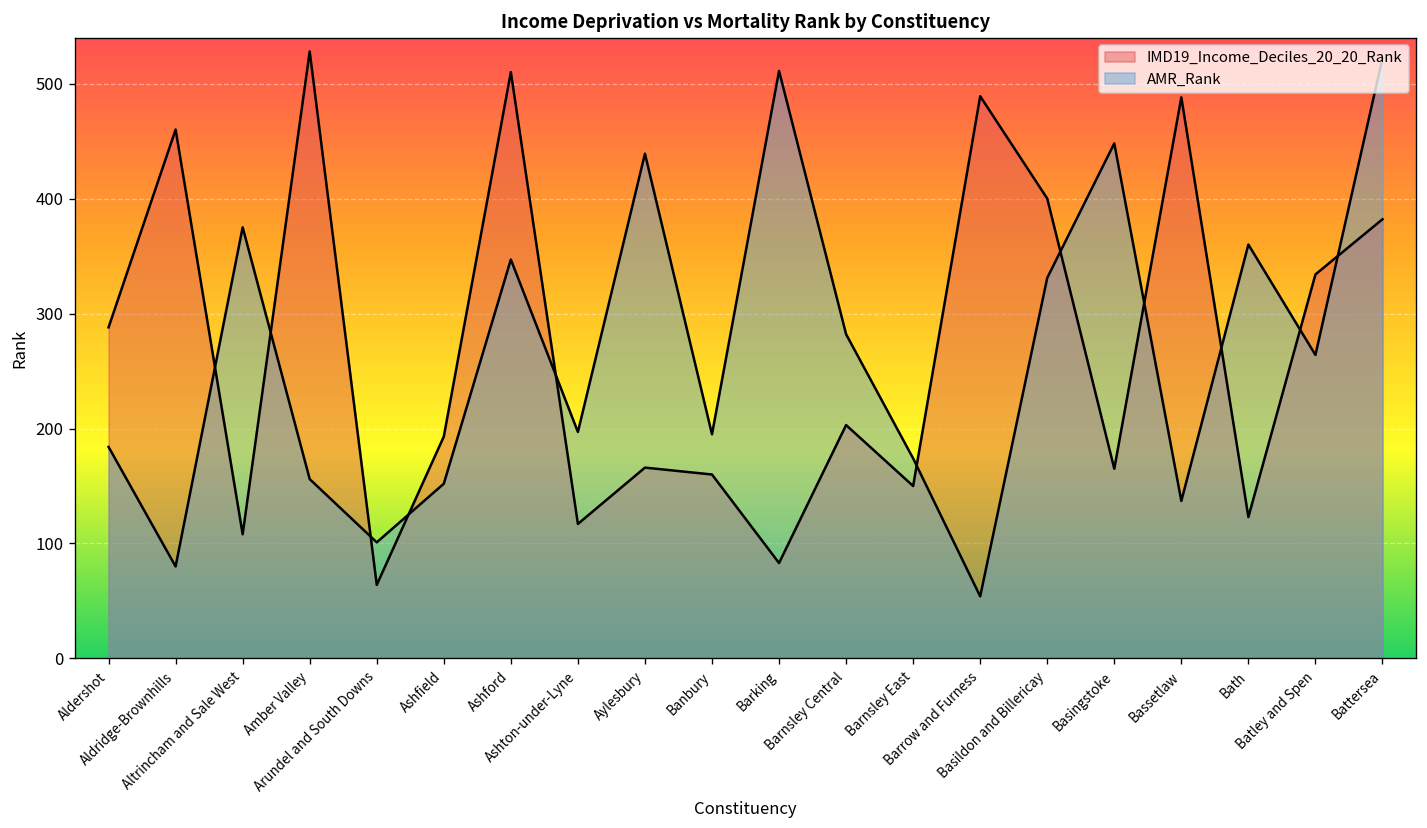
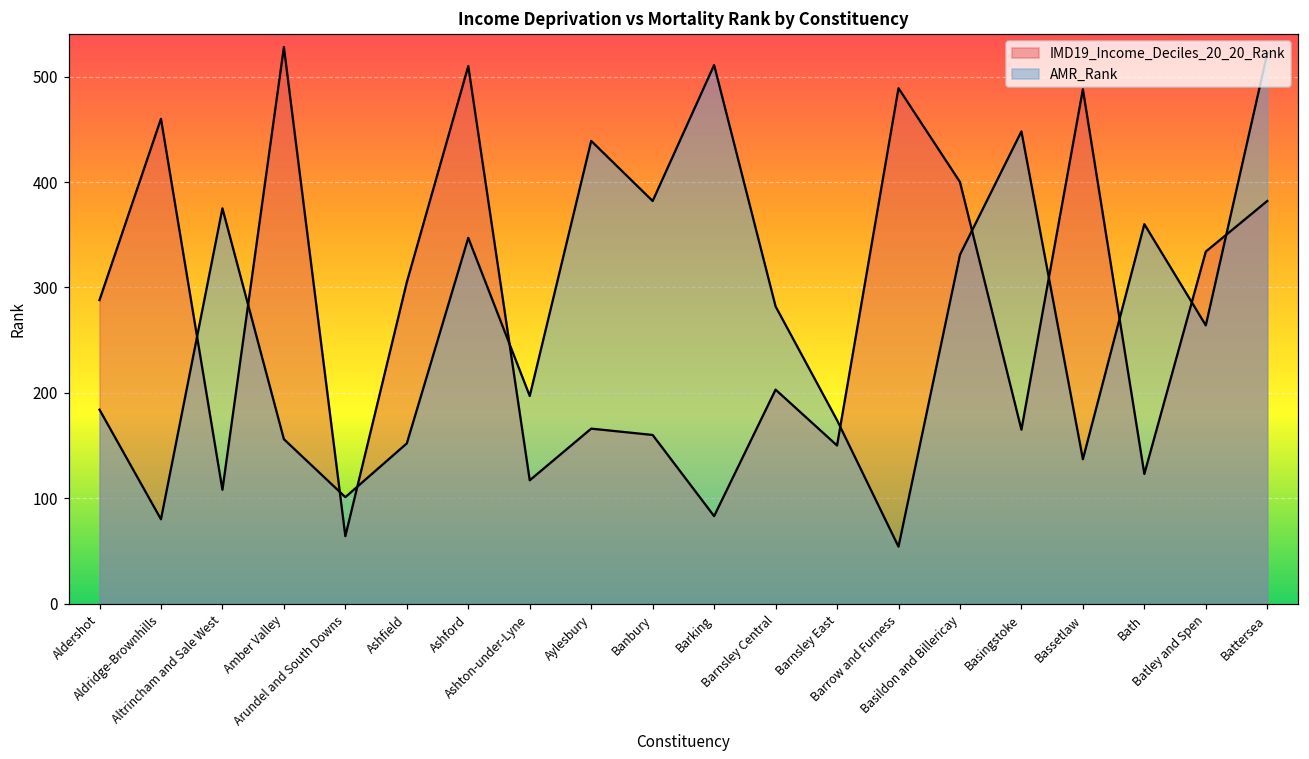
  {
    "IMD19_Income_Deciles_20_20_Rank": {
      "Aldershot": 290,
      "Aldridge-Brownhills": 460,
      "Altrincham and Sale West": 110,
      "Amber Valley": 530,
      "Arundel and South Downs": 60,
-     "Ashfield": 190,
+     "Ashfield": 310,
      "Ashford": 510,
      "Ashton-under-Lyne": 120,
      "Aylesbury": 170,
      "Banbury": 160,
      "Barking": 80,
      "Barnsley Central": 200,
      "Barnsley East": 150,
      "Barrow and Furness": 490,
      "Basildon and Billericay": 400,
      "Basingstoke": 170,
      "Bassetlaw": 490,
      "Bath": 120,
      "Batley and Spen": 330,
      "Battersea": 380
    },
    "AMR_Rank": {
      "Aldershot": 180,
      "Aldridge-Brownhills": 80,
      "Altrincham and Sale West": 380,
      "Amber Valley": 160,
      "Arundel and South Downs": 100,
      "Ashfield": 150,
      "Ashford": 350,
      "Ashton-under-Lyne": 200,
      "Aylesbury": 440,
-     "Banbury": 200,
+     "Banbury": 380,
      "Barking": 510,
      "Barnsley Central": 280,
      "Barnsley East": 170,
      "Barrow and Furness": 50,
      "Basildon and Billericay": 330,
      "Basingstoke": 450,
      "Bassetlaw": 140,
      "Bath": 360,
      "Batley and Spen": 260
    }
  }
